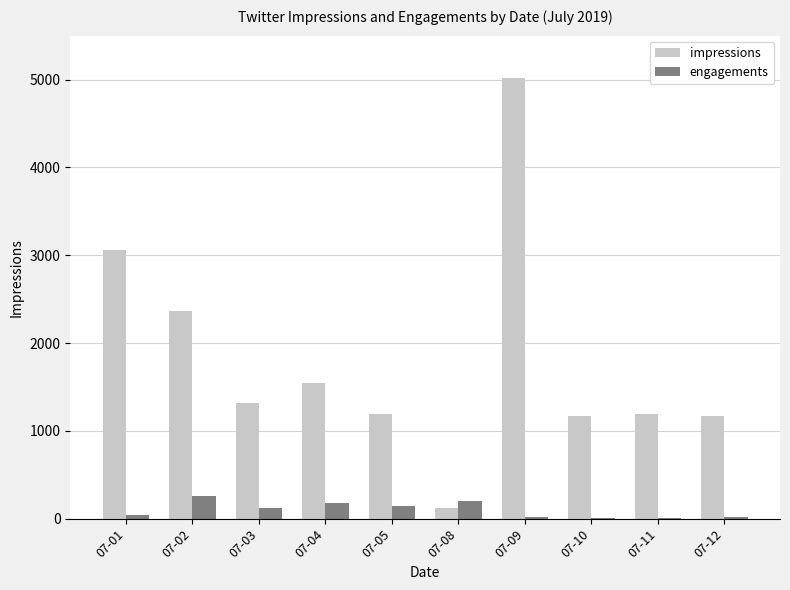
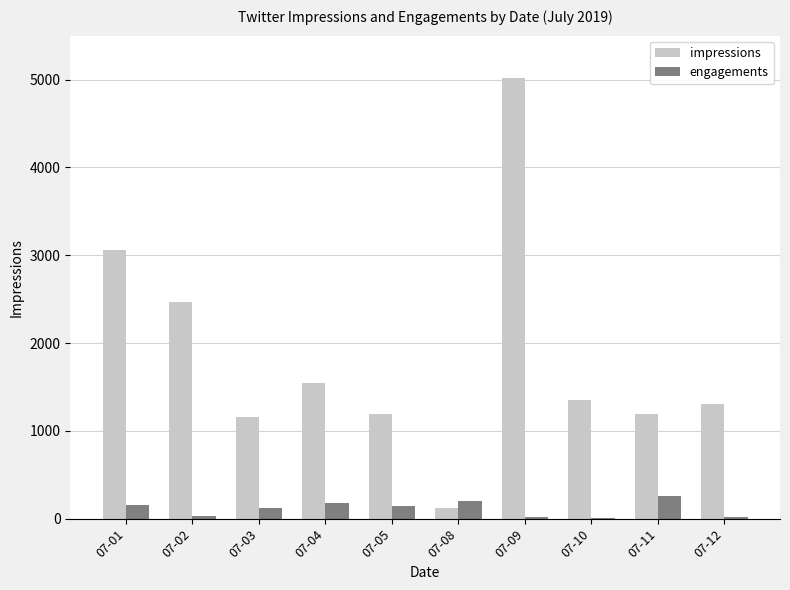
  {
    "impressions": {
      "07-01": 3100,
-     "07-02": 2400,
-     "07-03": 1300,
+     "07-02": 2500,
+     "07-03": 1200,
      "07-04": 1500,
      "07-05": 1200,
      "07-08": 100,
      "07-09": 5000,
-     "07-10": 1200,
+     "07-10": 1400,
      "07-11": 1200,
-     "07-12": 1200
+     "07-12": 1300
    },
    "engagements": {
-     "07-01": 0,
-     "07-02": 300,
+     "07-01": 200,
+     "07-02": 0,
      "07-03": 100,
      "07-04": 200,
      "07-05": 100,
      "07-08": 200,
-     "07-11": 0
+     "07-11": 300
    }
  }
